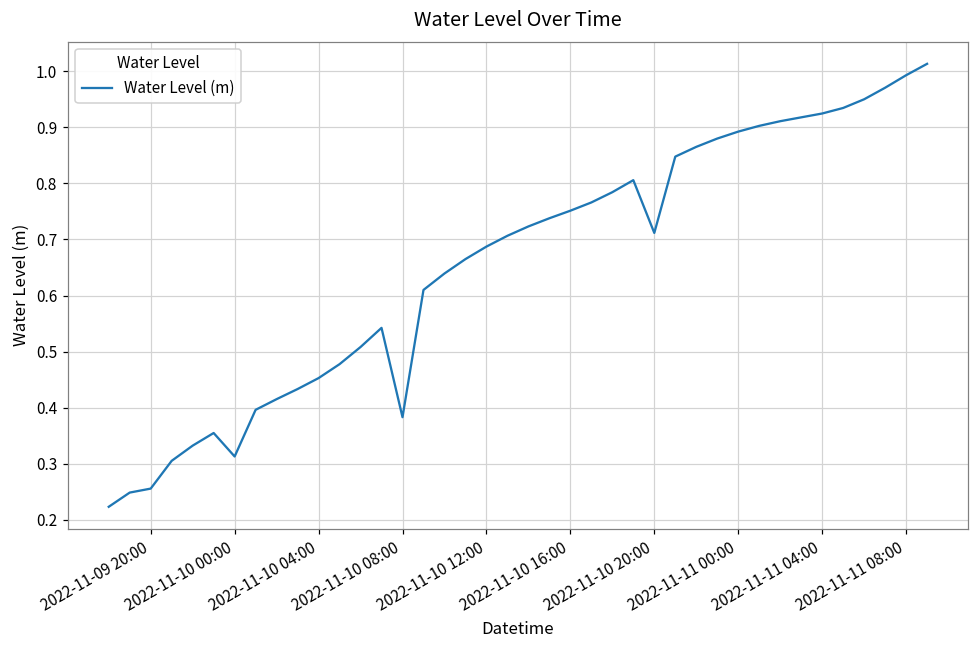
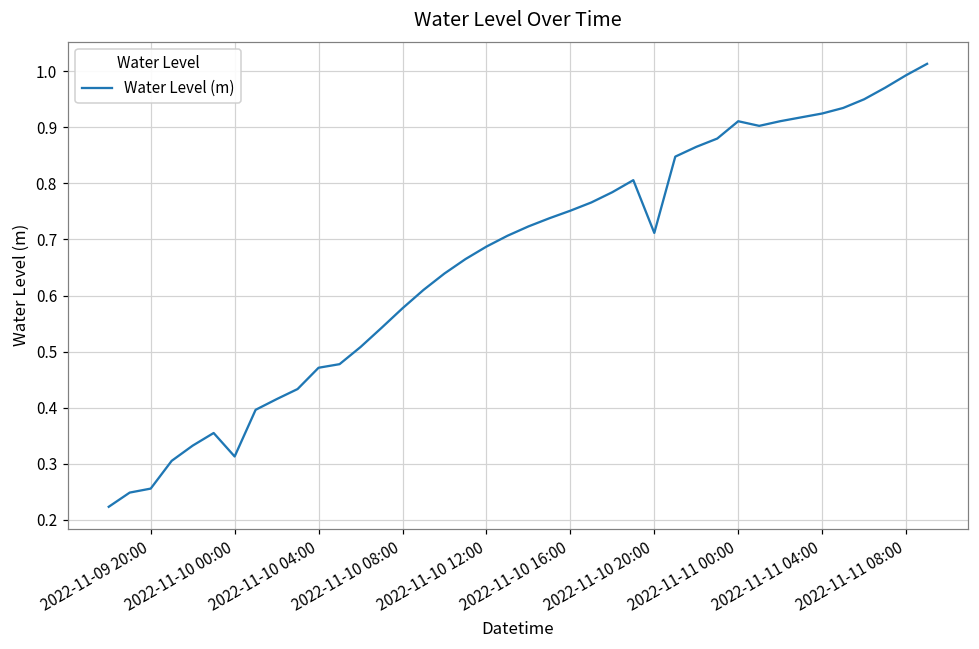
  {
    "2022-11-09 20:00": 0.26,
    "2022-11-10 00:00": 0.31,
-   "2022-11-10 04:00": 0.45,
-   "2022-11-10 08:00": 0.38,
+   "2022-11-10 04:00": 0.47,
+   "2022-11-10 08:00": 0.58,
    "2022-11-10 12:00": 0.69,
    "2022-11-10 16:00": 0.75,
    "2022-11-10 20:00": 0.71,
-   "2022-11-11 00:00": 0.89,
+   "2022-11-11 00:00": 0.91,
    "2022-11-11 04:00": 0.92,
    "2022-11-11 08:00": 0.99
  }
